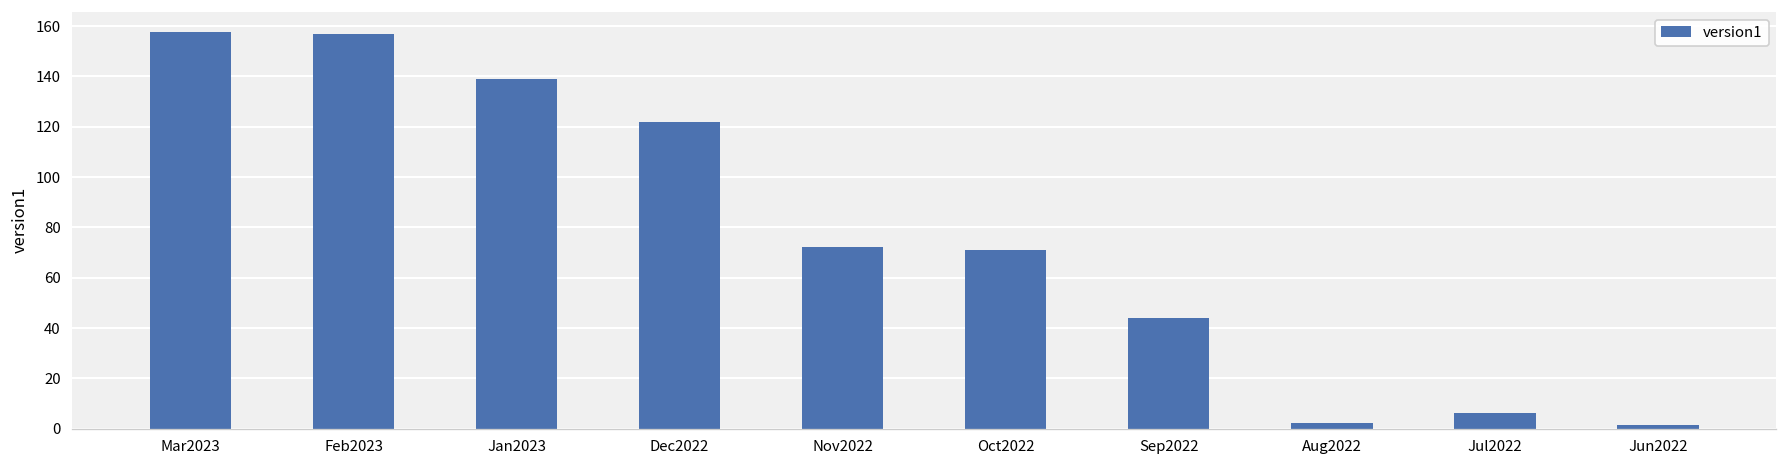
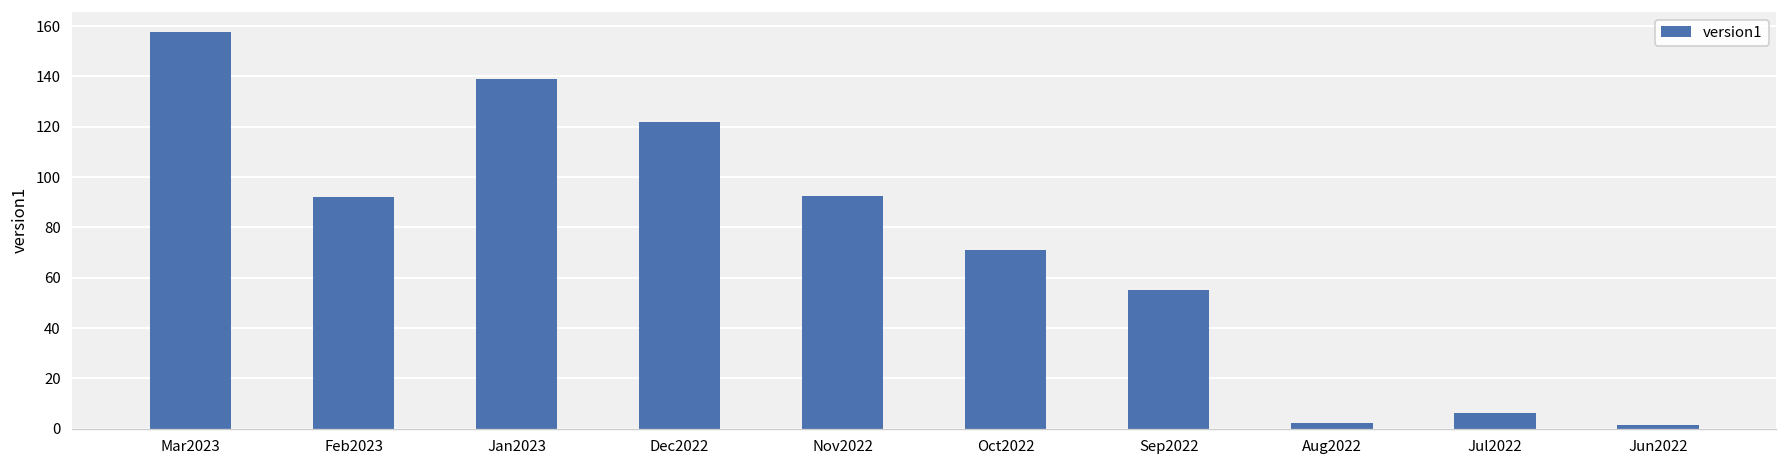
  {
    "Mar2023": 158,
-   "Feb2023": 157,
+   "Feb2023": 92,
    "Jan2023": 139,
    "Dec2022": 122,
-   "Nov2022": 72,
+   "Nov2022": 93,
    "Oct2022": 71,
-   "Sep2022": 44,
+   "Sep2022": 55,
    "Aug2022": 2,
    "Jul2022": 6,
    "Jun2022": 1
  }
